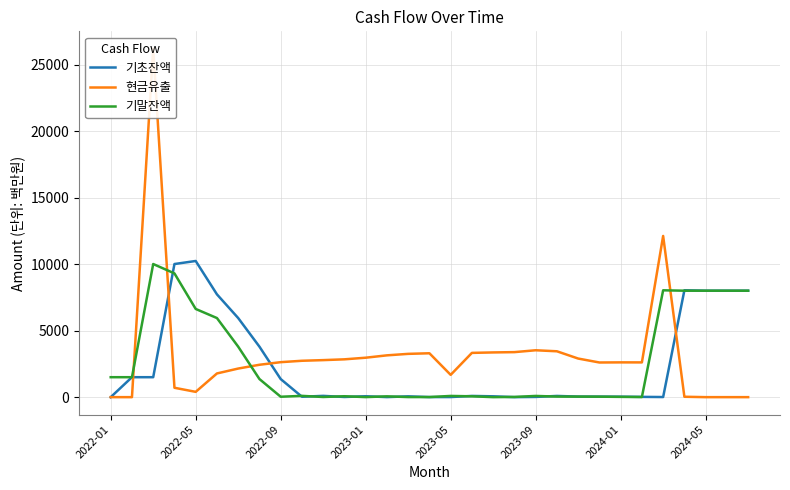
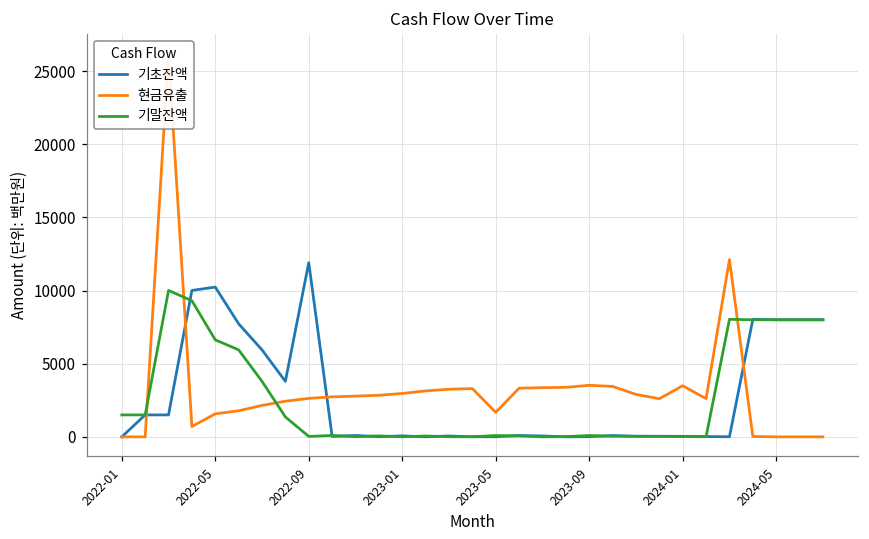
  {
    "기초잔액": {
      "2022-05": 10200,
-     "2022-09": 1400
+     "2022-09": 11900
    },
    "현금유출": {
-     "2022-05": 400,
+     "2022-05": 1600,
      "2022-09": 2600,
      "2023-01": 3000,
      "2023-05": 1700,
      "2023-09": 3500,
-     "2024-01": 2600,
+     "2024-01": 3500,
      "2024-05": 0
    },
    "기말잔액": {
      "2022-01": 1500,
      "2022-05": 6600,
      "2022-09": 0
    }
  }
